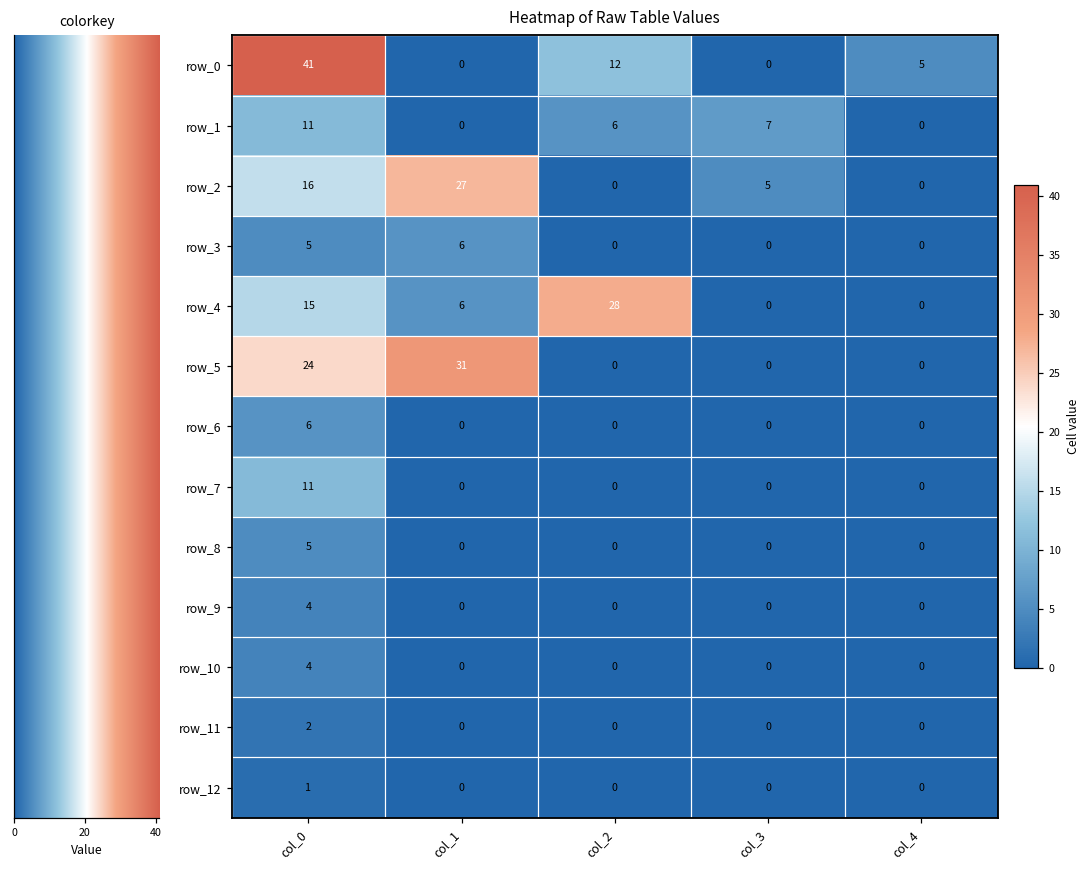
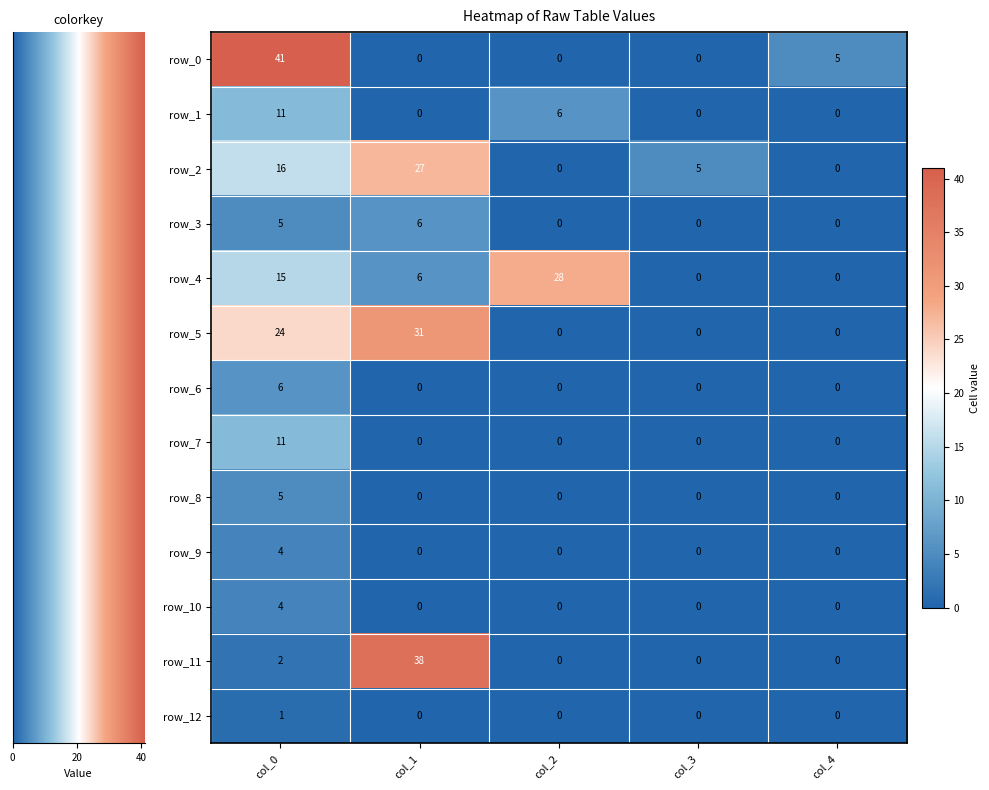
  {
    "row_0": {
      "col_0": 41,
      "col_1": 0,
-     "col_2": 12,
+     "col_2": 0,
      "col_3": 0,
      "col_4": 5
    },
    "row_1": {
      "col_0": 11,
      "col_1": 0,
      "col_2": 6,
-     "col_3": 7,
+     "col_3": 0,
      "col_4": 0
    },
    "row_2": {
      "col_0": 16,
      "col_1": 27,
      "col_2": 0,
      "col_3": 5,
      "col_4": 0
    },
    "row_3": {
      "col_0": 5,
      "col_1": 6,
      "col_2": 0,
      "col_3": 0,
      "col_4": 0
    },
    "row_4": {
      "col_0": 15,
      "col_1": 6,
      "col_2": 28,
      "col_3": 0,
      "col_4": 0
    },
    "row_5": {
      "col_0": 24,
      "col_1": 31,
      "col_2": 0,
      "col_3": 0,
      "col_4": 0
    },
    "row_6": {
      "col_0": 6,
      "col_1": 0,
      "col_2": 0,
      "col_3": 0,
      "col_4": 0
    },
    "row_7": {
      "col_0": 11,
      "col_1": 0,
      "col_2": 0,
      "col_3": 0,
      "col_4": 0
    },
    "row_8": {
      "col_0": 5,
      "col_1": 0,
      "col_2": 0,
      "col_3": 0,
      "col_4": 0
    },
    "row_9": {
      "col_0": 4,
      "col_1": 0,
      "col_2": 0,
      "col_3": 0,
      "col_4": 0
    },
    "row_10": {
      "col_0": 4,
      "col_1": 0,
      "col_2": 0,
      "col_3": 0,
      "col_4": 0
    },
    "row_11": {
      "col_0": 2,
-     "col_1": 0,
+     "col_1": 38,
      "col_2": 0,
      "col_3": 0,
      "col_4": 0
    },
    "row_12": {
      "col_0": 1,
      "col_1": 0,
      "col_2": 0,
      "col_3": 0,
      "col_4": 0
    }
  }
